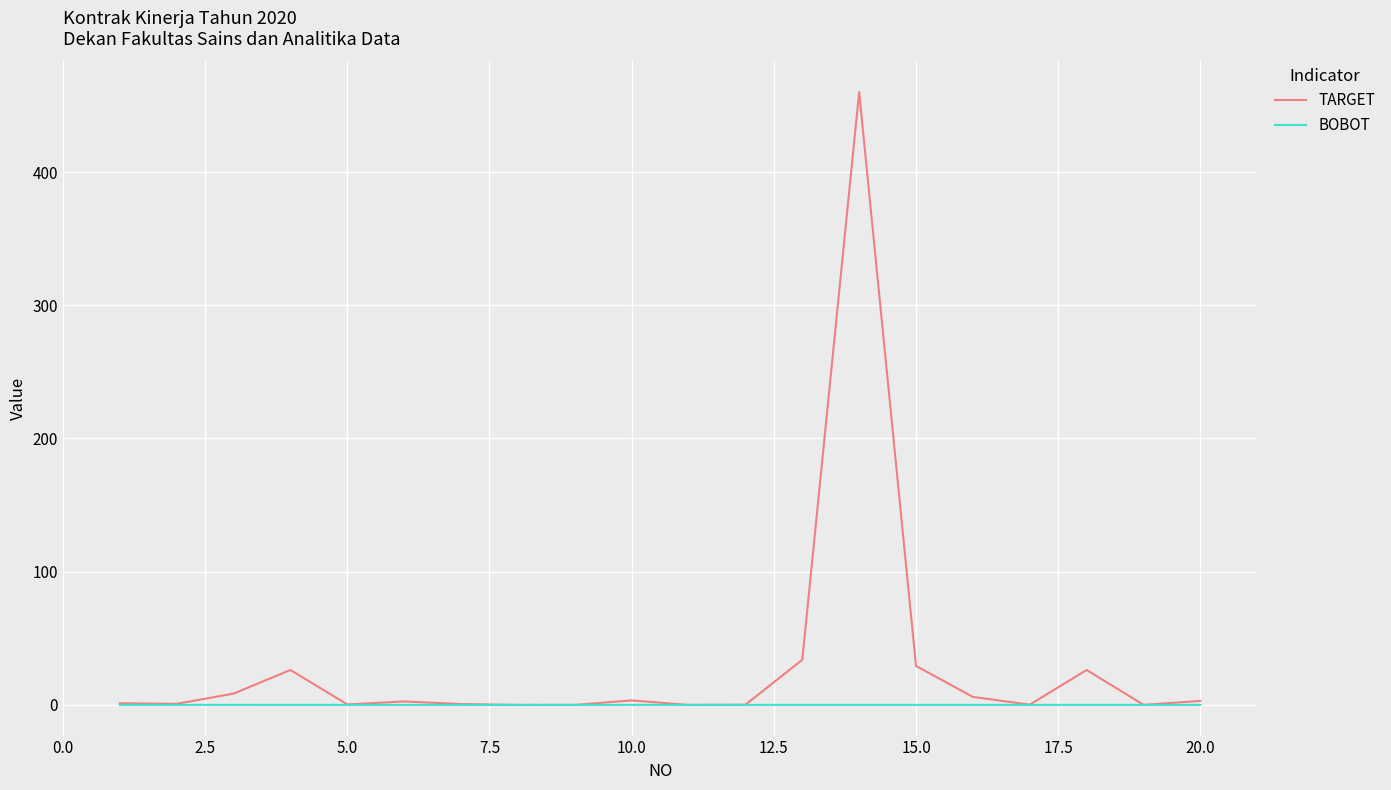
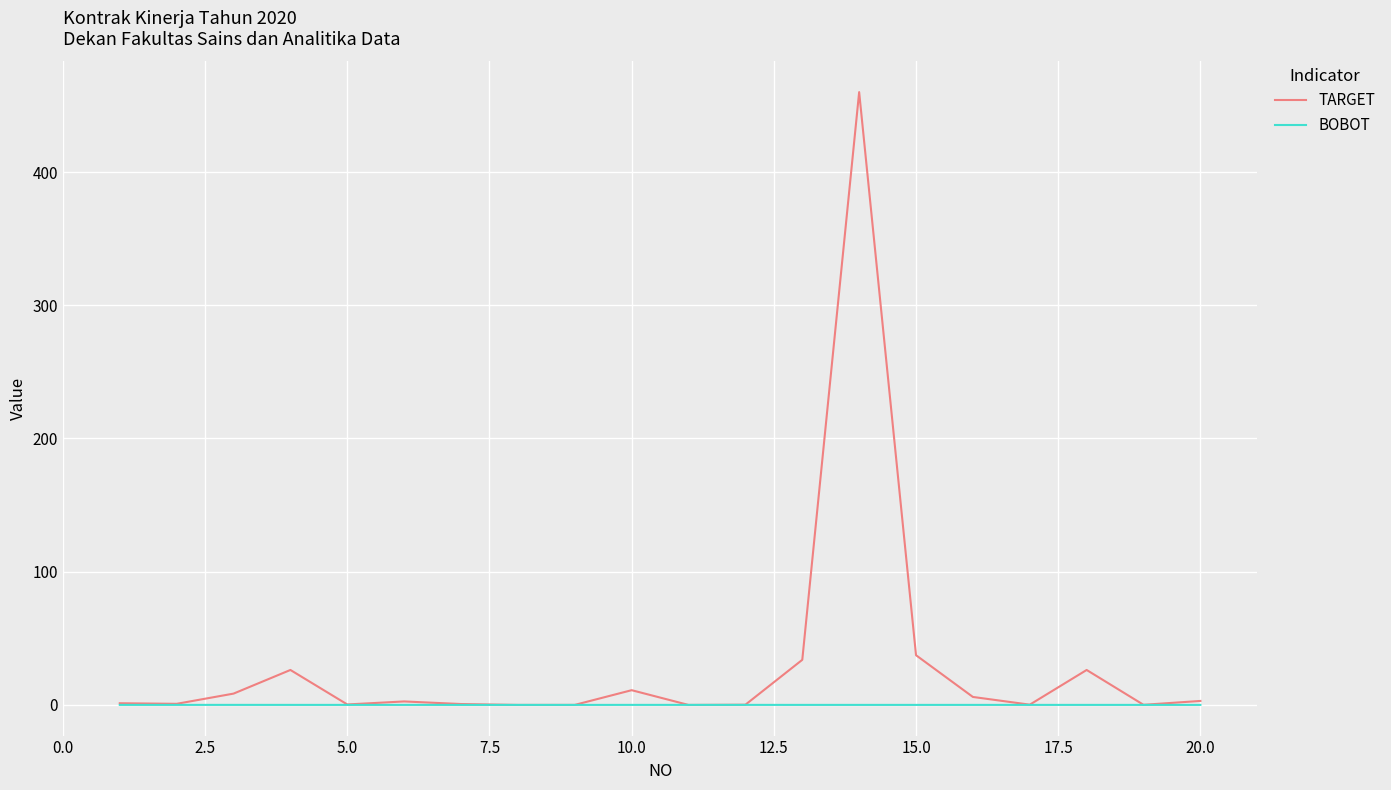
  {
    "TARGET": {
-     "10.0": 3,
-     "15.0": 29,
+     "10.0": 11,
+     "15.0": 37,
      "20.0": 3
    },
    "BOBOT": {
      "10.0": 0,
      "15.0": 0,
      "20.0": 0
    }
  }
